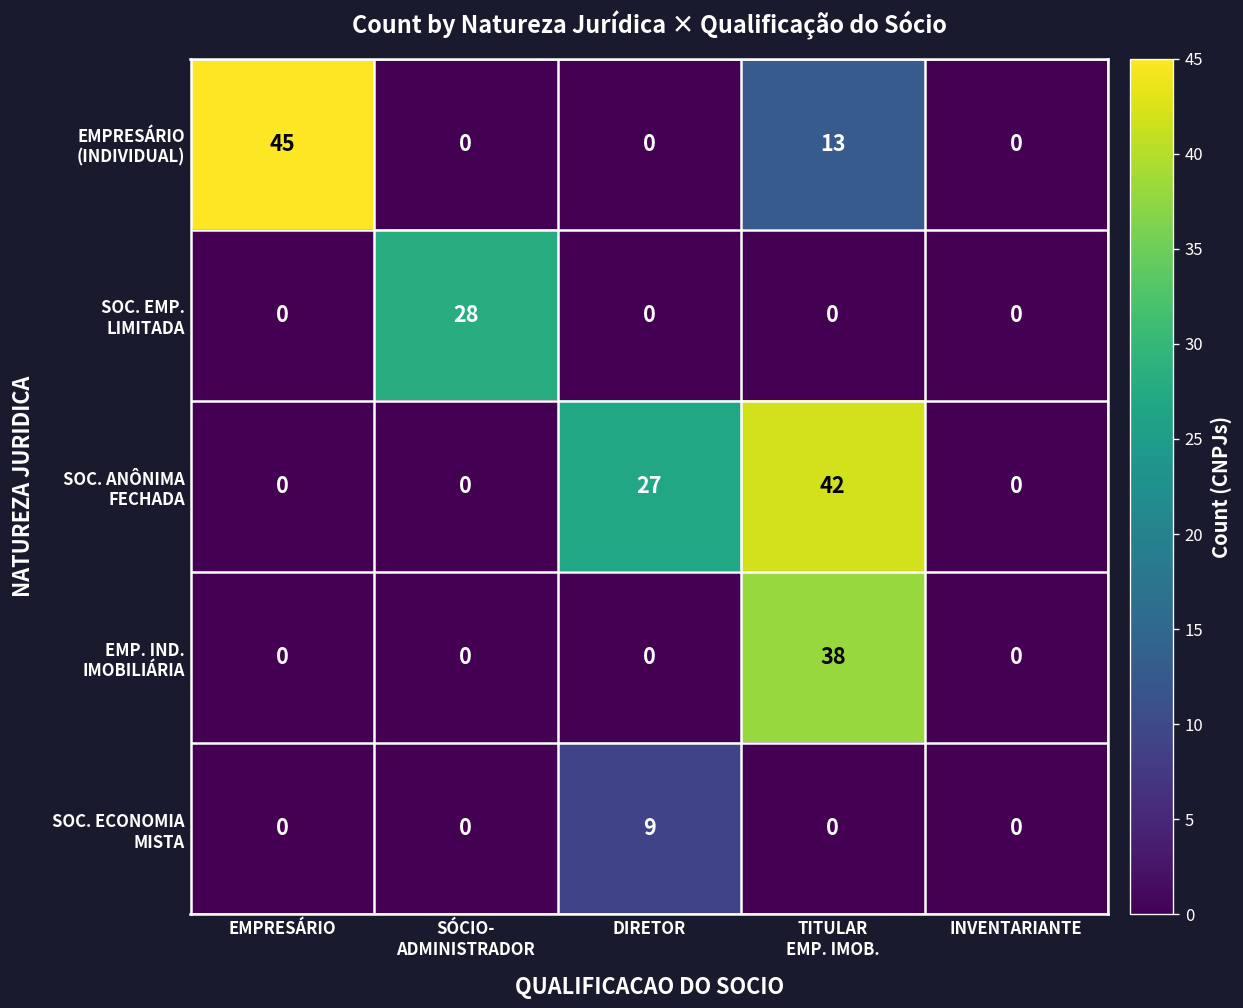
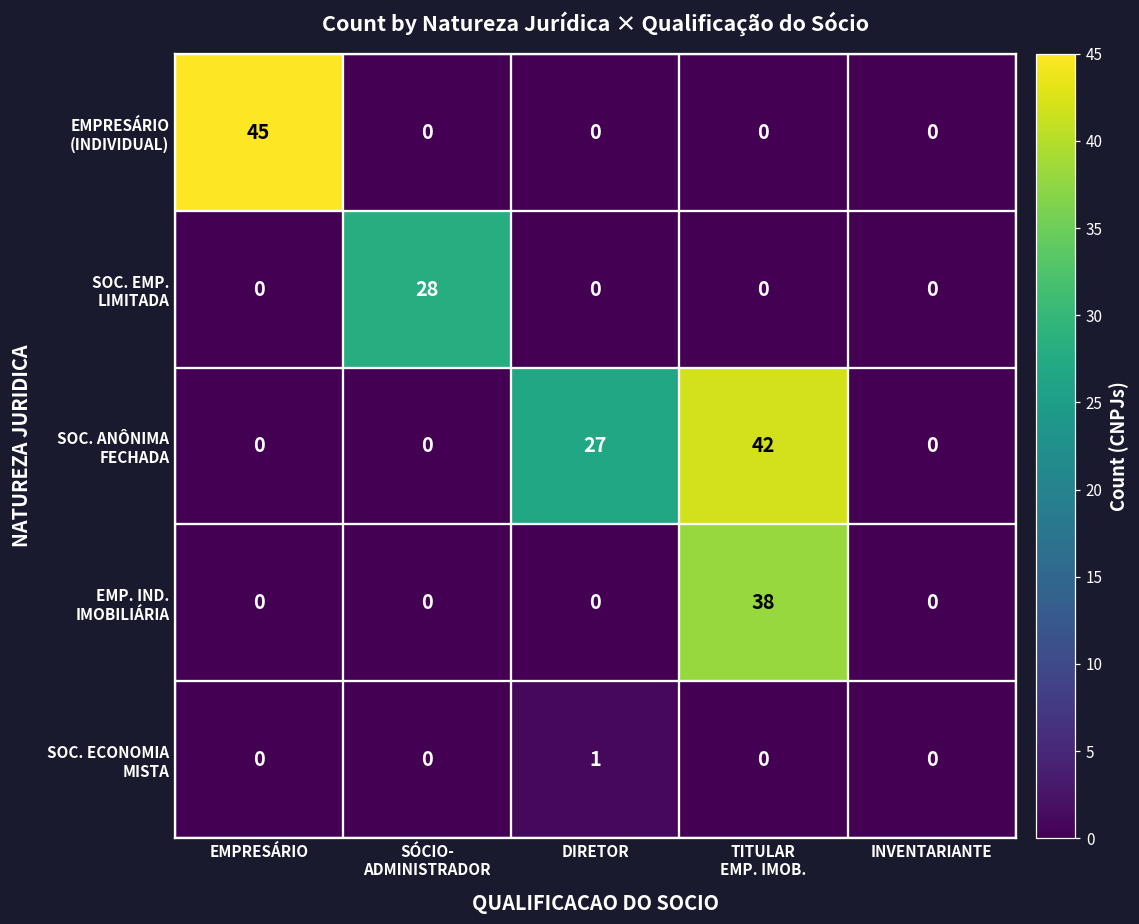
  {
    "EMPRESÁRIO (INDIVIDUAL)": {
      "EMPRESÁRIO": 45,
      "SÓCIO- ADMINISTRADOR": 0,
      "DIRETOR": 0,
-     "TITULAR EMP. IMOB.": 13,
+     "TITULAR EMP. IMOB.": 0,
      "INVENTARIANTE": 0
    },
    "SOC. EMP. LIMITADA": {
      "EMPRESÁRIO": 0,
      "SÓCIO- ADMINISTRADOR": 28,
      "DIRETOR": 0,
      "TITULAR EMP. IMOB.": 0,
      "INVENTARIANTE": 0
    },
    "SOC. ANÔNIMA FECHADA": {
      "EMPRESÁRIO": 0,
      "SÓCIO- ADMINISTRADOR": 0,
      "DIRETOR": 27,
      "TITULAR EMP. IMOB.": 42,
      "INVENTARIANTE": 0
    },
    "EMP. IND. IMOBILIÁRIA": {
      "EMPRESÁRIO": 0,
      "SÓCIO- ADMINISTRADOR": 0,
      "DIRETOR": 0,
      "TITULAR EMP. IMOB.": 38,
      "INVENTARIANTE": 0
    },
    "SOC. ECONOMIA MISTA": {
      "EMPRESÁRIO": 0,
      "SÓCIO- ADMINISTRADOR": 0,
-     "DIRETOR": 9,
+     "DIRETOR": 1,
      "TITULAR EMP. IMOB.": 0,
      "INVENTARIANTE": 0
    }
  }
